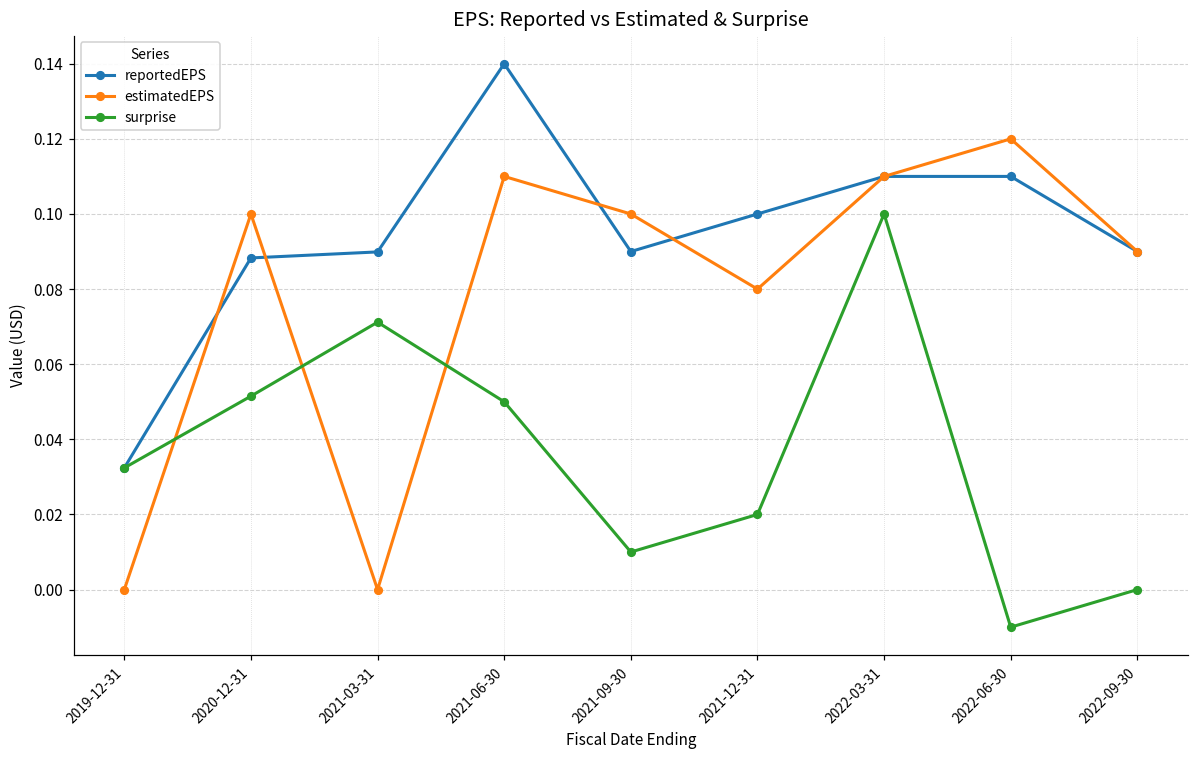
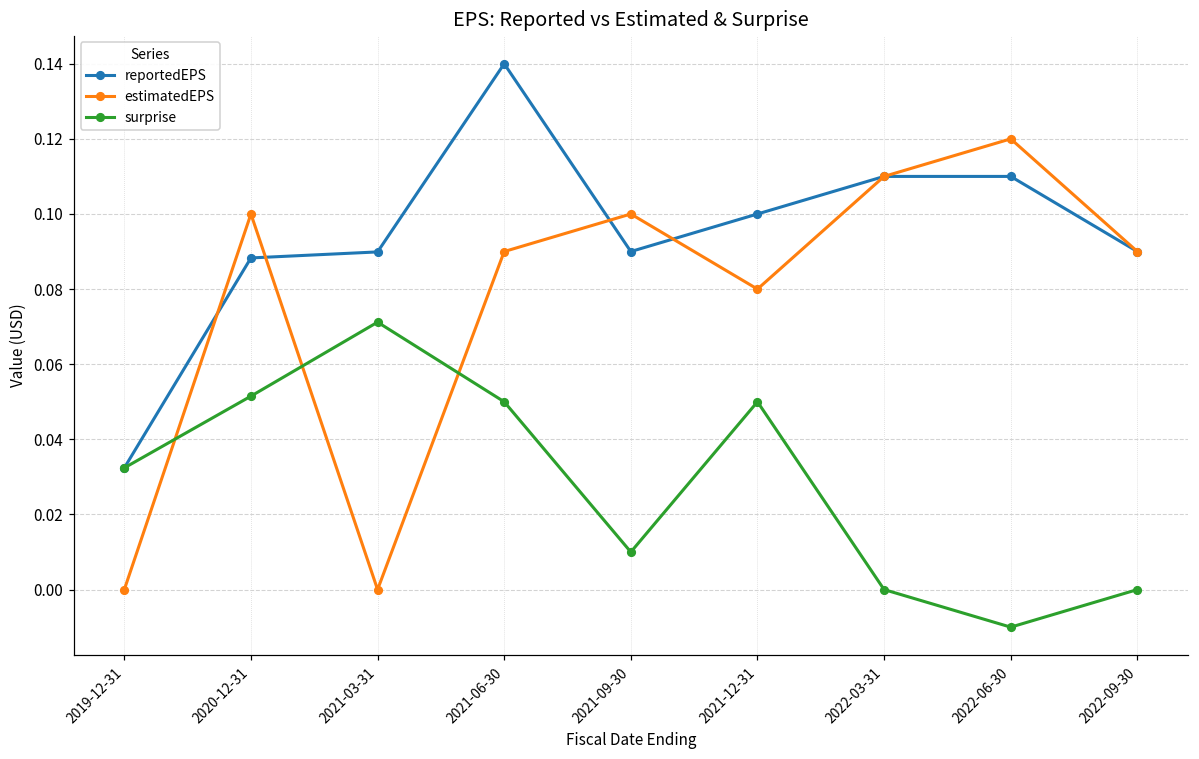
  {
    "reportedEPS": {
      "2020-12-31": 0.088,
      "2021-03-31": 0.09,
      "2021-06-30": 0.14,
      "2021-09-30": 0.09,
      "2021-12-31": 0.10,
      "2022-06-30": 0.11
    },
    "estimatedEPS": {
      "2019-12-31": 0.00,
      "2020-12-31": 0.10,
      "2021-03-31": 0.00,
-     "2021-06-30": 0.11,
+     "2021-06-30": 0.09,
      "2021-09-30": 0.10,
      "2021-12-31": 0.08,
      "2022-06-30": 0.12
    },
    "surprise": {
      "2020-12-31": 0.052,
      "2021-03-31": 0.071,
      "2021-06-30": 0.05,
      "2021-09-30": 0.01,
-     "2021-12-31": 0.02,
-     "2022-03-31": 0.1,
+     "2021-12-31": 0.05,
+     "2022-03-31": 0.0,
      "2022-06-30": -0.01,
      "2022-09-30": 0.00
    }
  }
